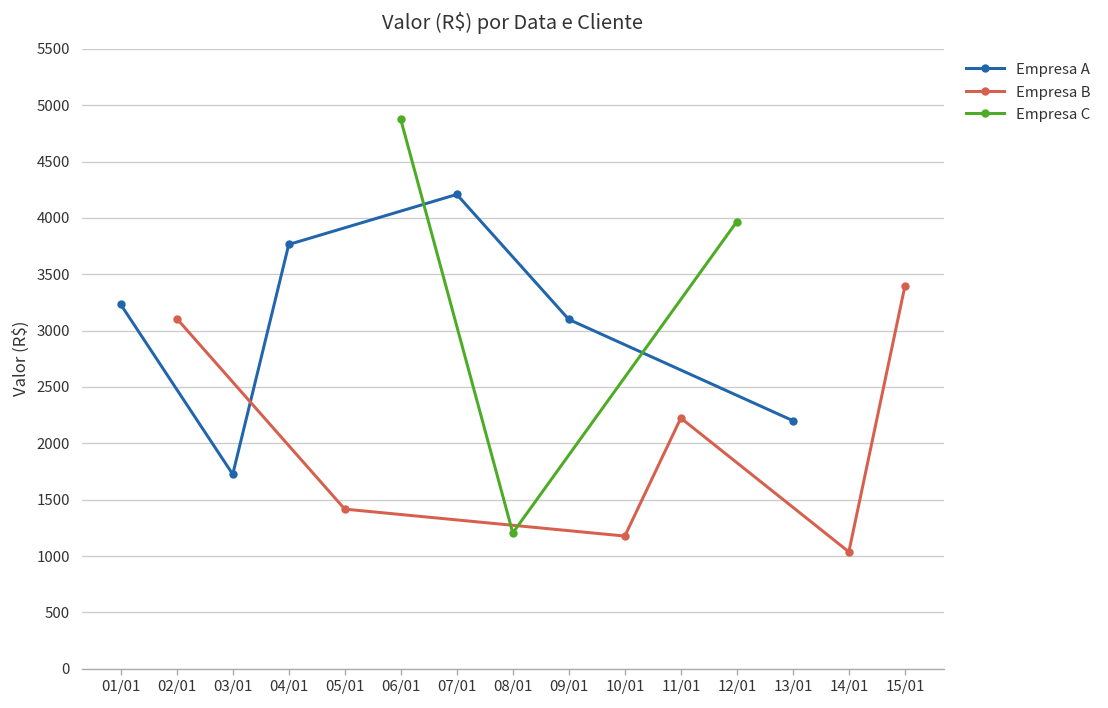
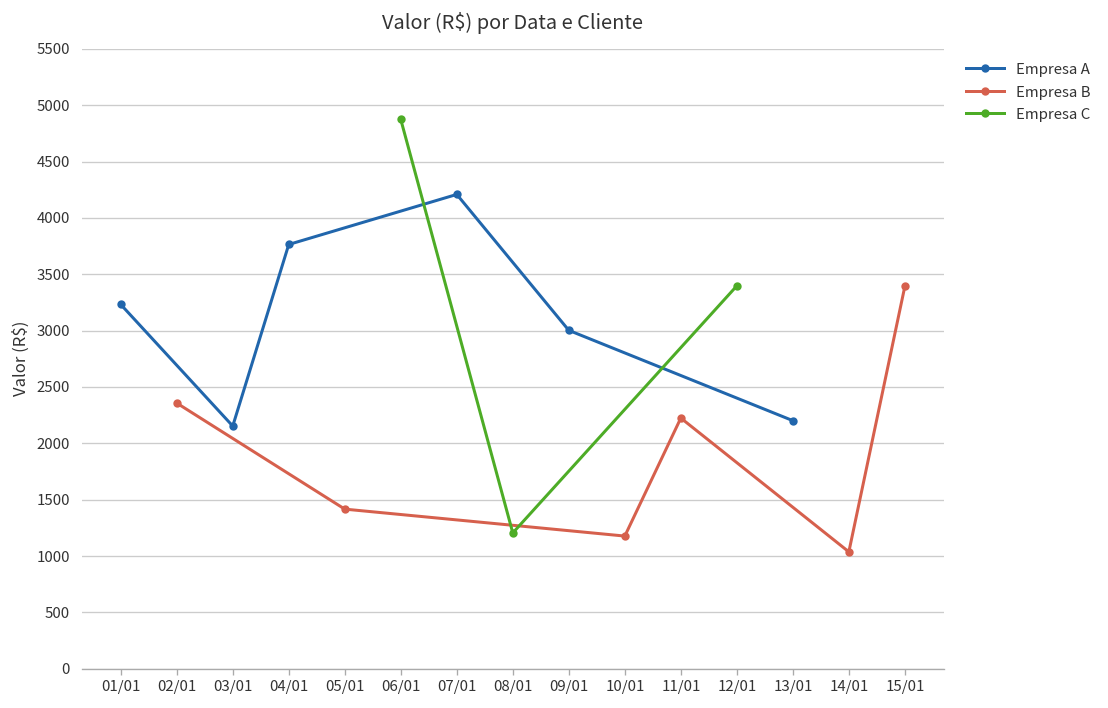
  {
    "Empresa A": {
      "01/01": 3200,
-     "03/01": 1700,
+     "03/01": 2200,
      "04/01": 3800,
      "07/01": 4200,
-     "09/01": 3100,
+     "09/01": 3000,
      "13/01": 2200
    },
    "Empresa B": {
-     "02/01": 3100,
+     "02/01": 2400,
      "05/01": 1400,
      "10/01": 1200,
      "11/01": 2200,
      "14/01": 1000,
      "15/01": 3400
    },
    "Empresa C": {
      "06/01": 4900,
      "08/01": 1200,
-     "12/01": 4000
+     "12/01": 3400
    }
  }
